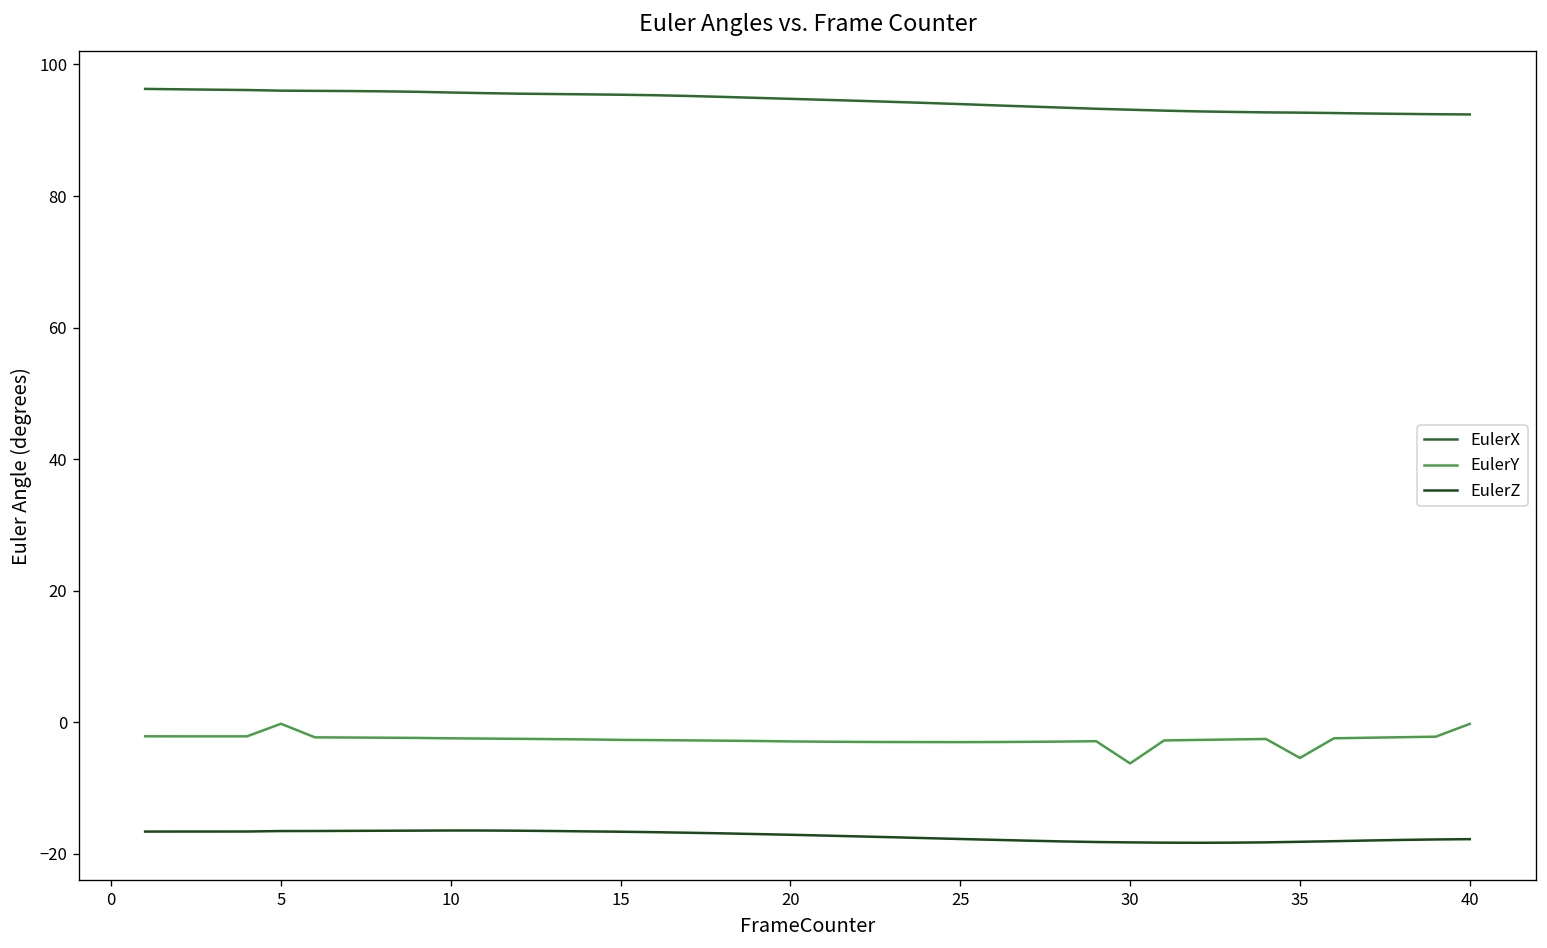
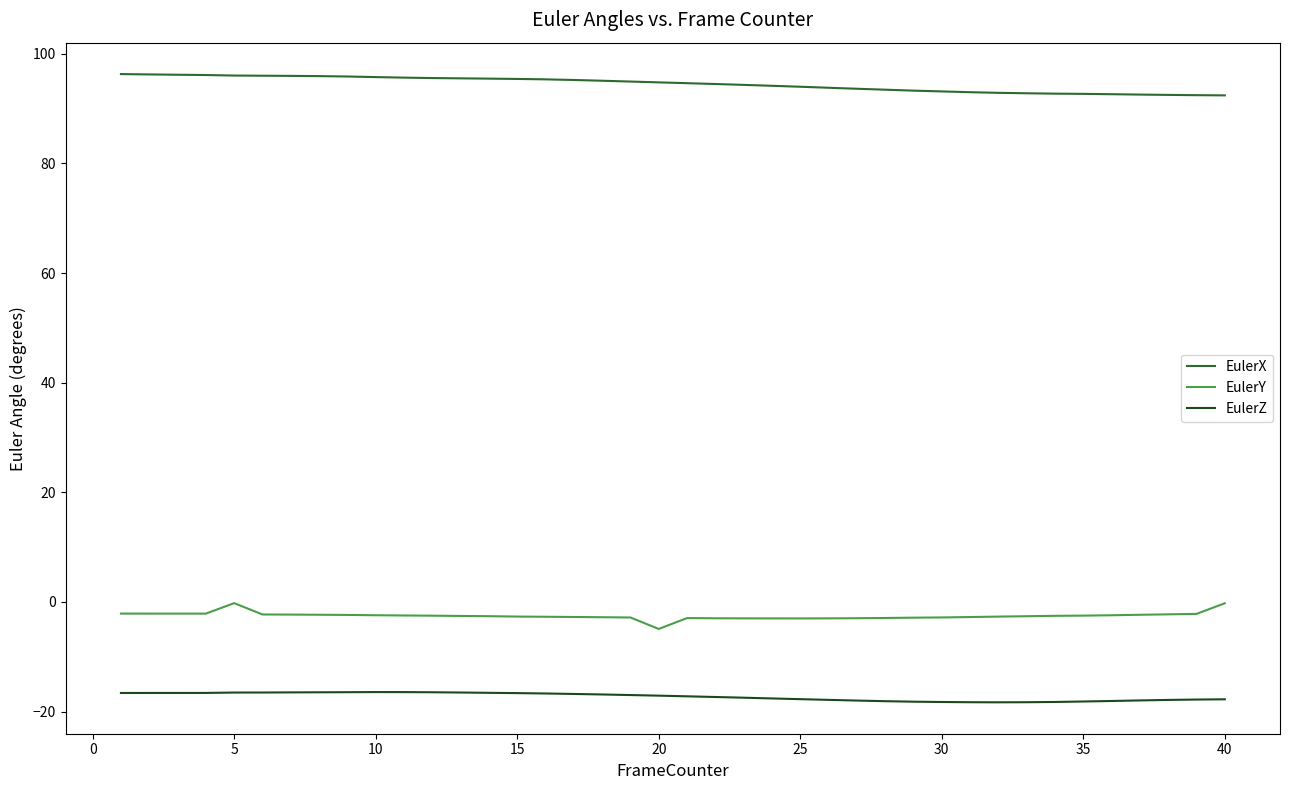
  {
    "EulerY": {
      "5": 0,
      "10": -2,
      "15": -3,
-     "20": -3,
+     "20": -5,
      "25": -3,
-     "30": -6,
-     "35": -5,
+     "30": -3,
+     "35": -3,
      "40": 0
    }
  }
